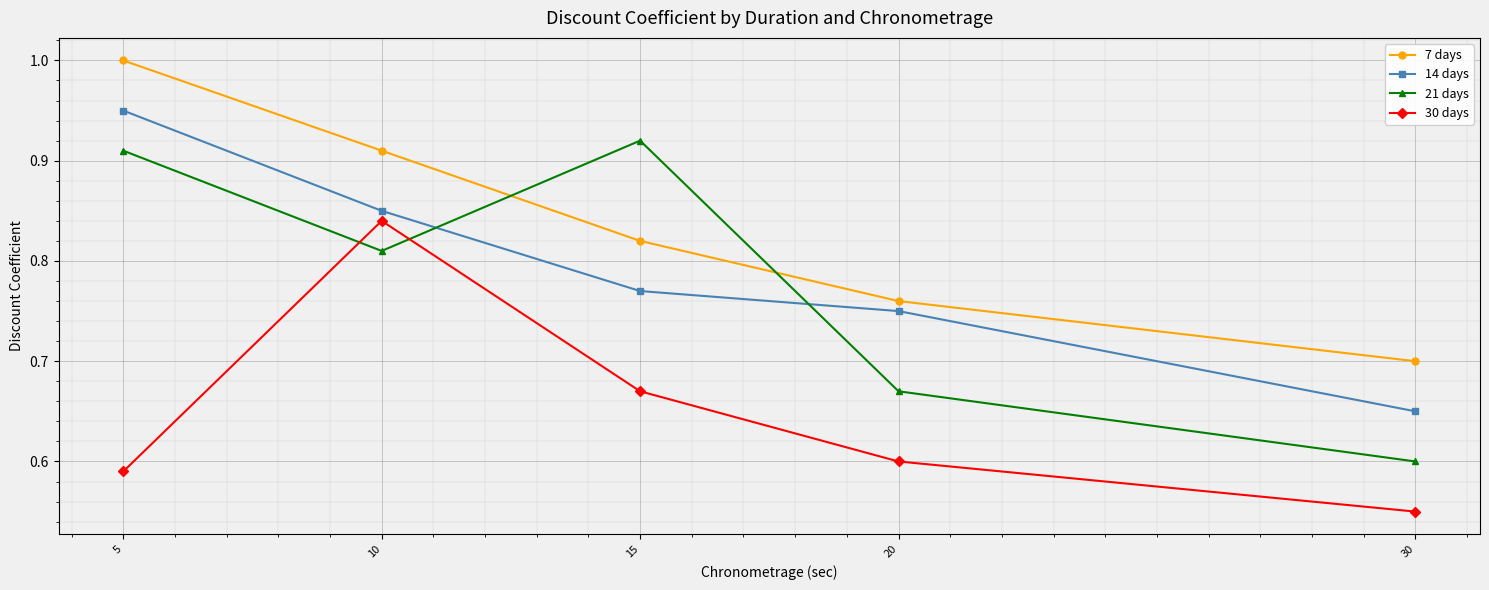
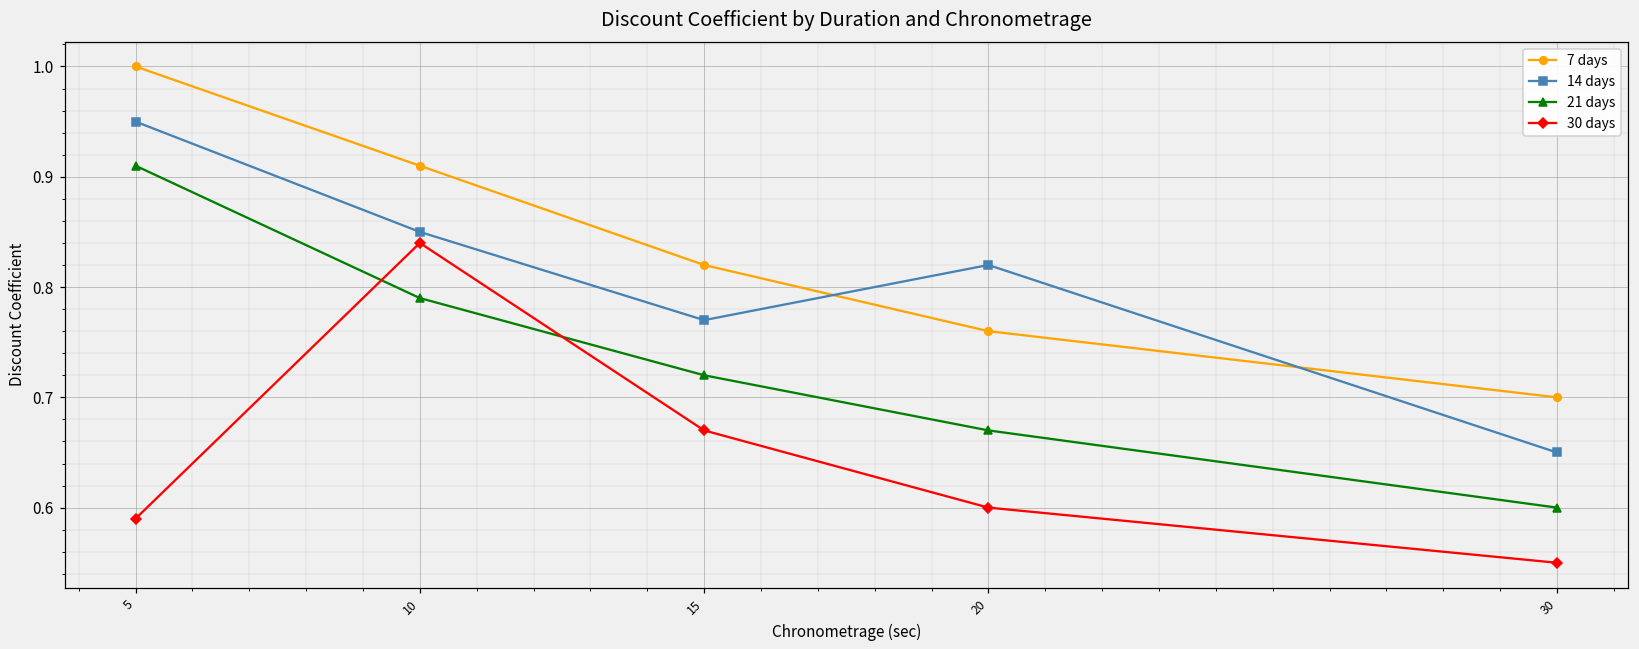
  {
    "7 days": {
      "5": 1.00,
      "10": 0.91,
      "15": 0.82,
      "20": 0.76,
      "30": 0.70
    },
    "14 days": {
      "5": 0.95,
      "10": 0.85,
      "15": 0.77,
-     "20": 0.75,
+     "20": 0.82,
      "30": 0.65
    },
    "21 days": {
      "5": 0.91,
-     "10": 0.81,
-     "15": 0.92,
+     "10": 0.79,
+     "15": 0.72,
      "20": 0.67,
      "30": 0.60
    },
    "30 days": {
      "5": 0.59,
      "10": 0.84,
      "15": 0.67,
      "20": 0.60,
      "30": 0.55
    }
  }
